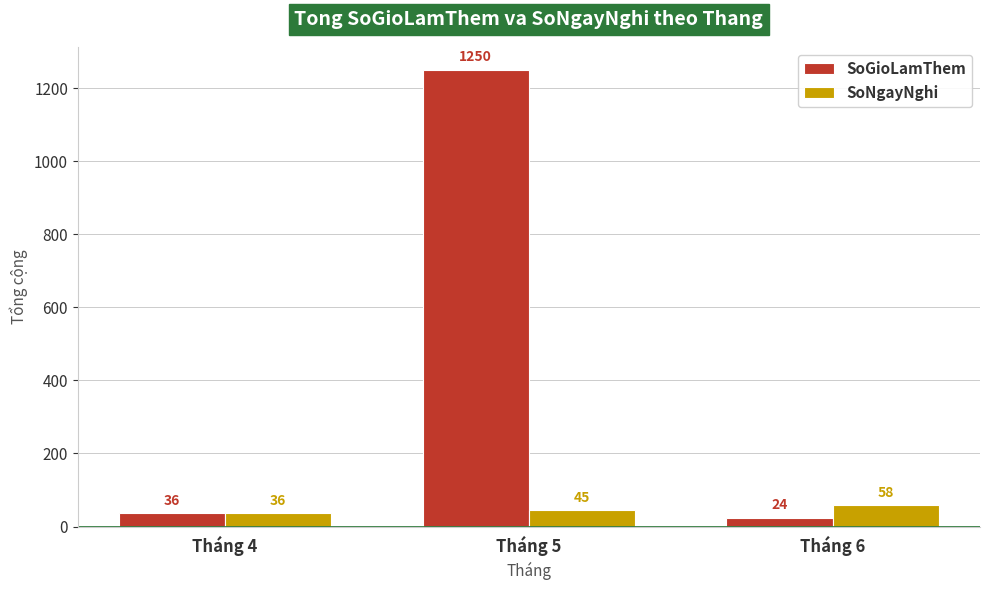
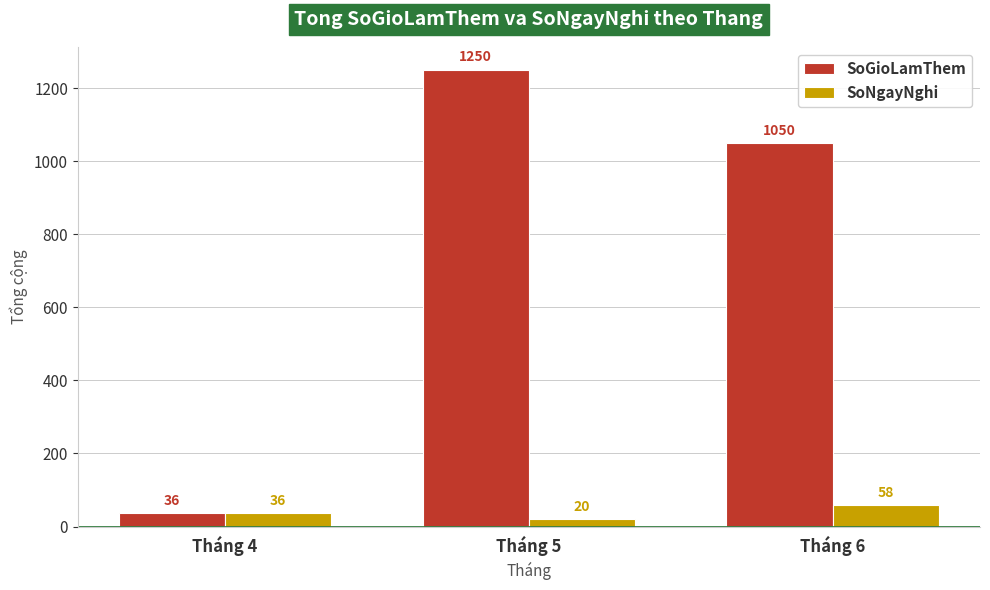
  {
    "SoGioLamThem": {
      "Tháng 4": 36,
      "Tháng 5": 1250,
-     "Tháng 6": 24
+     "Tháng 6": 1050
    },
    "SoNgayNghi": {
      "Tháng 4": 36,
-     "Tháng 5": 45,
+     "Tháng 5": 20,
      "Tháng 6": 58
    }
  }
